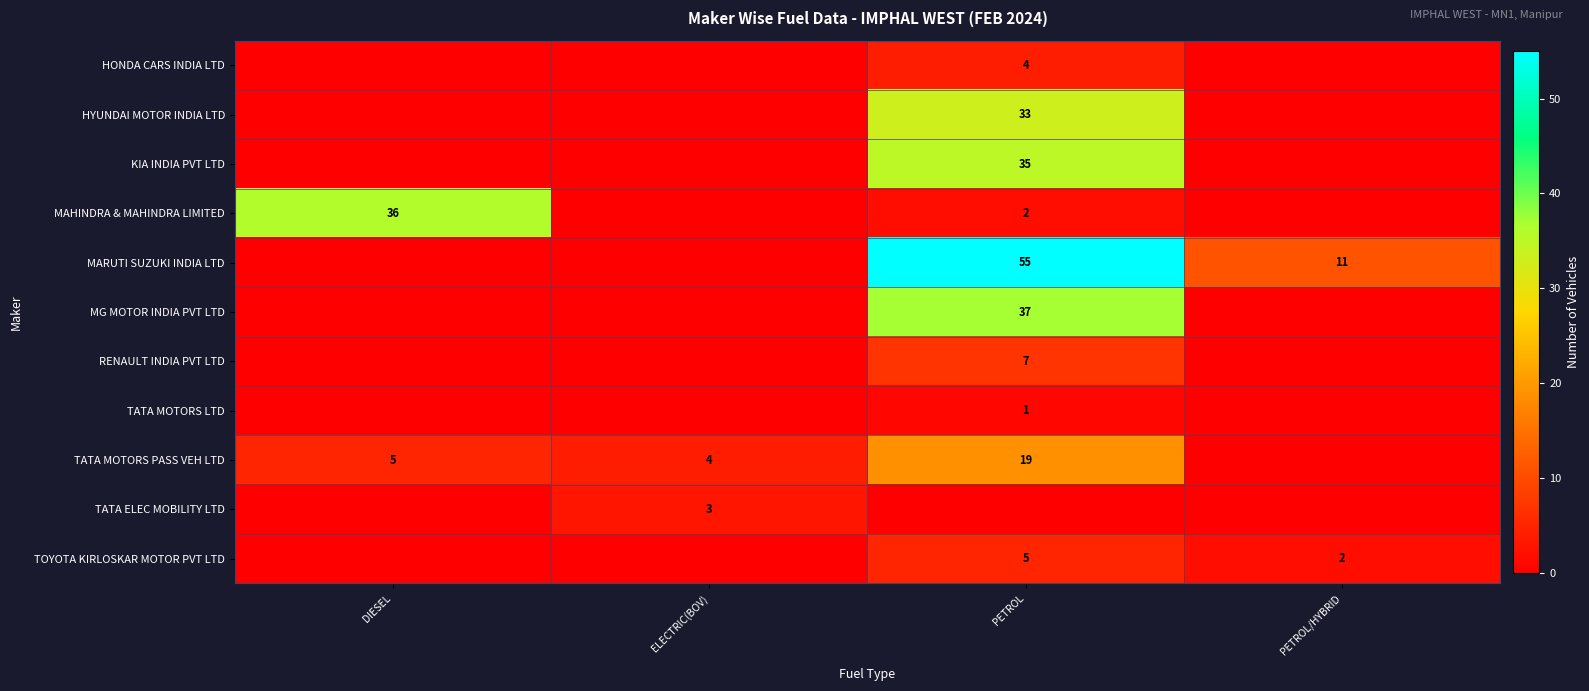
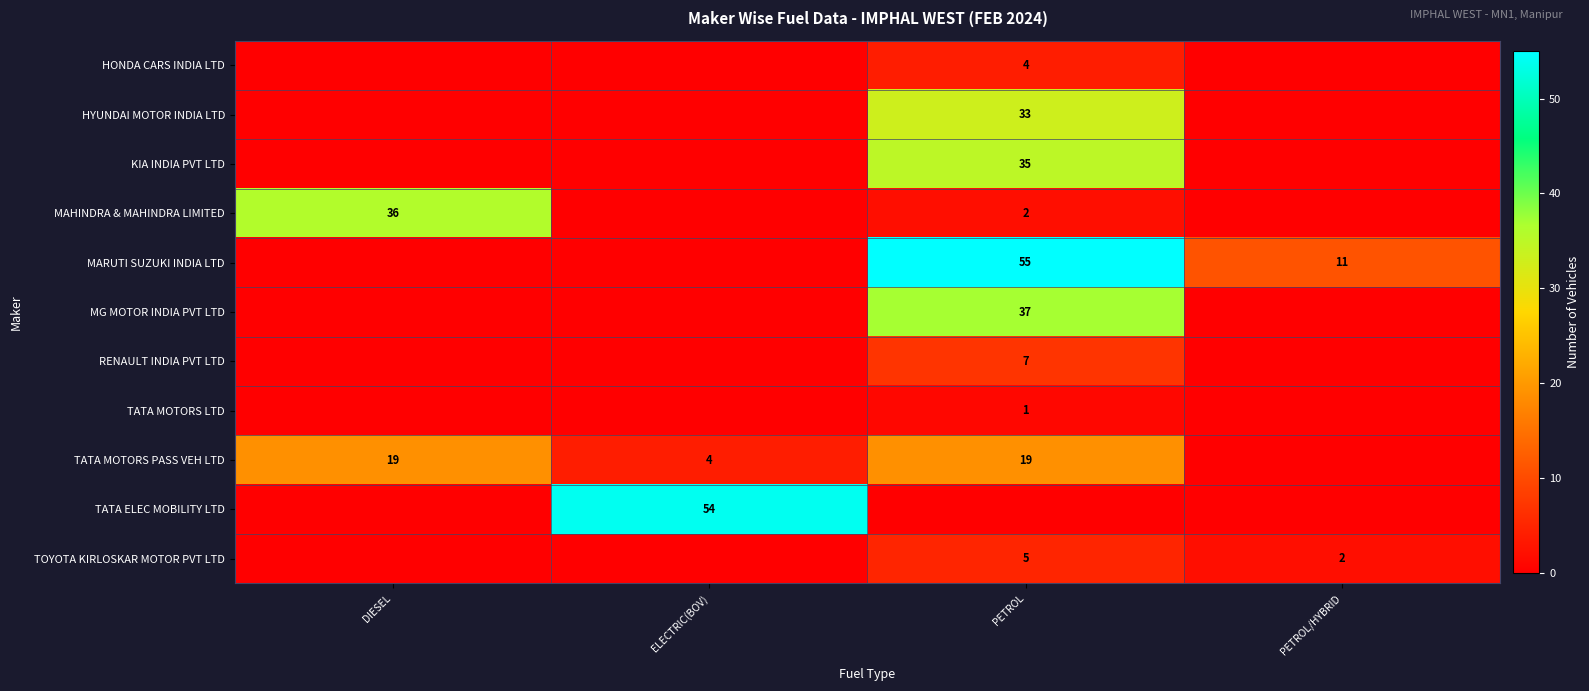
  {
    "HONDA CARS INDIA LTD": {
      "PETROL": 4
    },
    "HYUNDAI MOTOR INDIA LTD": {
      "PETROL": 33
    },
    "KIA INDIA PVT LTD": {
      "PETROL": 35
    },
    "MAHINDRA & MAHINDRA LIMITED": {
      "DIESEL": 36,
      "PETROL": 2
    },
    "MARUTI SUZUKI INDIA LTD": {
      "PETROL": 55,
      "PETROL/HYBRID": 11
    },
    "MG MOTOR INDIA PVT LTD": {
      "PETROL": 37
    },
    "RENAULT INDIA PVT LTD": {
      "PETROL": 7
    },
    "TATA MOTORS LTD": {
      "PETROL": 1
    },
    "TATA MOTORS PASS VEH LTD": {
-     "DIESEL": 5,
+     "DIESEL": 19,
      "ELECTRIC(BOV)": 4,
      "PETROL": 19
    },
    "TATA ELEC MOBILITY LTD": {
-     "ELECTRIC(BOV)": 3
+     "ELECTRIC(BOV)": 54
    },
    "TOYOTA KIRLOSKAR MOTOR PVT LTD": {
      "PETROL": 5,
      "PETROL/HYBRID": 2
    }
  }
